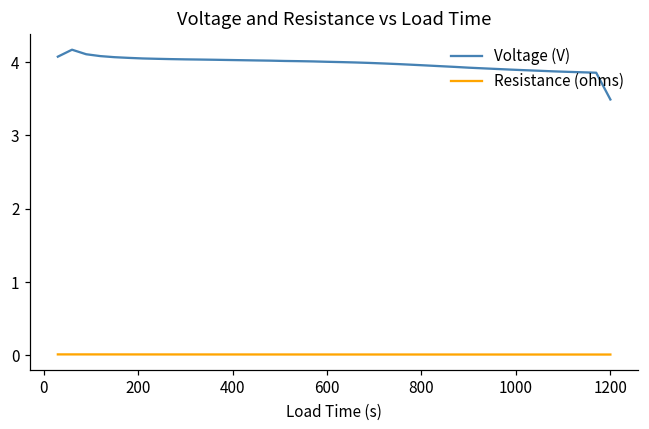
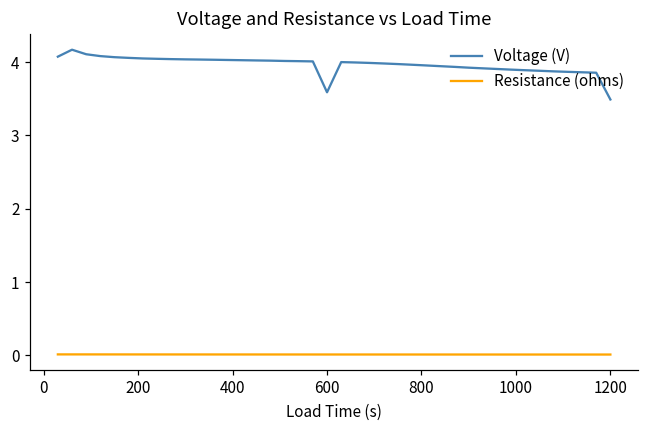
  {
    "Voltage (V)": {
-     "600": 4.0,
+     "600": 3.6,
      "1200": 3.5
    },
    "Resistance (ohms)": {
      "600": 0.0,
      "1200": 0.0
    }
  }
